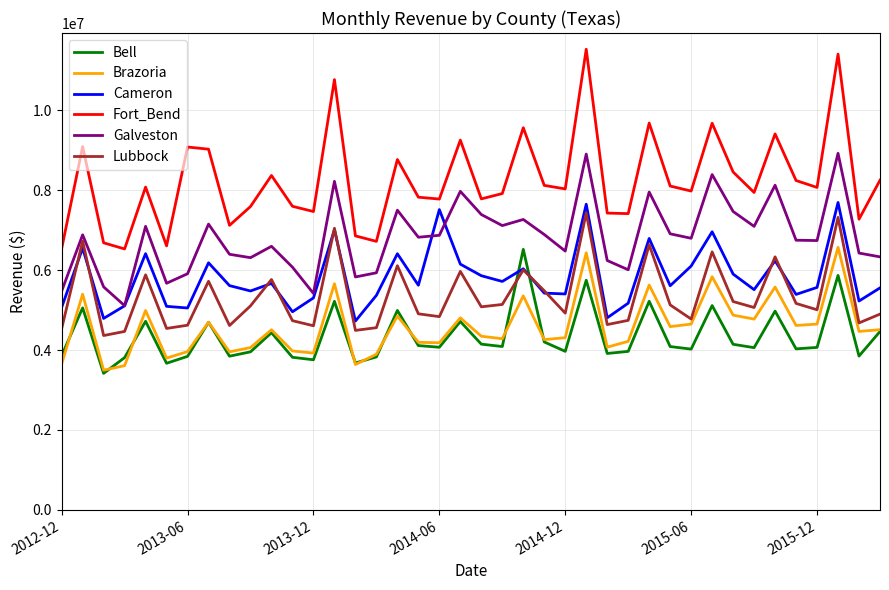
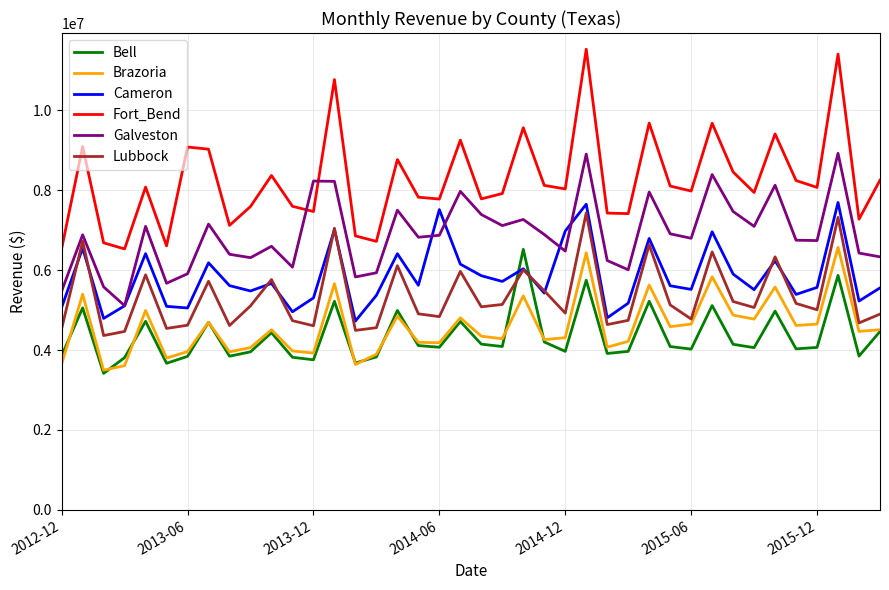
  {
    "Bell": {
      "2012-12": 3900000,
      "2013-06": 3800000,
      "2013-12": 3800000,
      "2014-06": 4100000,
      "2014-12": 4000000,
      "2015-06": 4000000,
      "2015-12": 4100000
    },
    "Brazoria": {
      "2012-12": 3600000,
      "2013-06": 4000000,
      "2013-12": 3900000,
      "2014-06": 4200000,
      "2014-12": 4300000,
      "2015-06": 4600000,
      "2015-12": 4600000
    },
    "Cameron": {
      "2012-12": 5100000,
      "2013-06": 5100000,
      "2013-12": 5300000,
      "2014-06": 7500000,
-     "2014-12": 5400000,
-     "2015-06": 6100000,
+     "2014-12": 7000000,
+     "2015-06": 5500000,
      "2015-12": 5600000
    },
    "Fort_Bend": {
      "2012-12": 6500000,
      "2013-06": 9100000,
      "2013-12": 7500000,
      "2014-06": 7800000,
      "2014-12": 8000000,
      "2015-06": 8000000,
      "2015-12": 8100000
    },
    "Galveston": {
      "2012-12": 5500000,
      "2013-06": 5900000,
-     "2013-12": 5400000,
+     "2013-12": 8200000,
      "2014-06": 6900000,
      "2014-12": 6500000,
      "2015-06": 6800000,
      "2015-12": 6700000
    },
    "Lubbock": {
      "2012-12": 4500000,
      "2013-06": 4600000,
      "2013-12": 4600000,
      "2014-06": 4800000,
      "2014-12": 4900000,
      "2015-06": 4800000,
      "2015-12": 5000000
    }
  }
